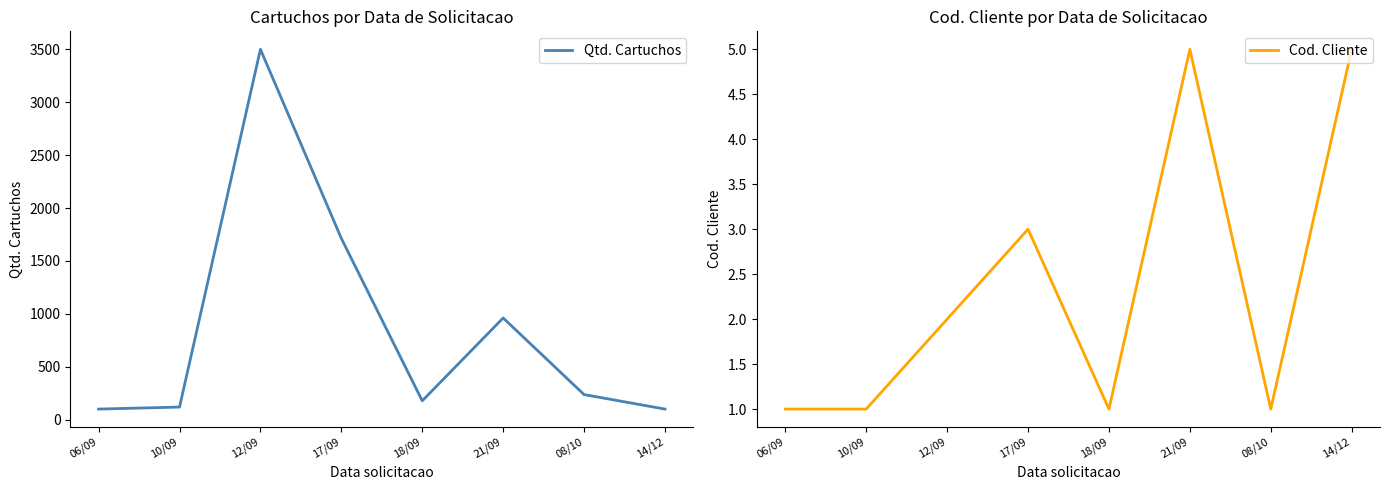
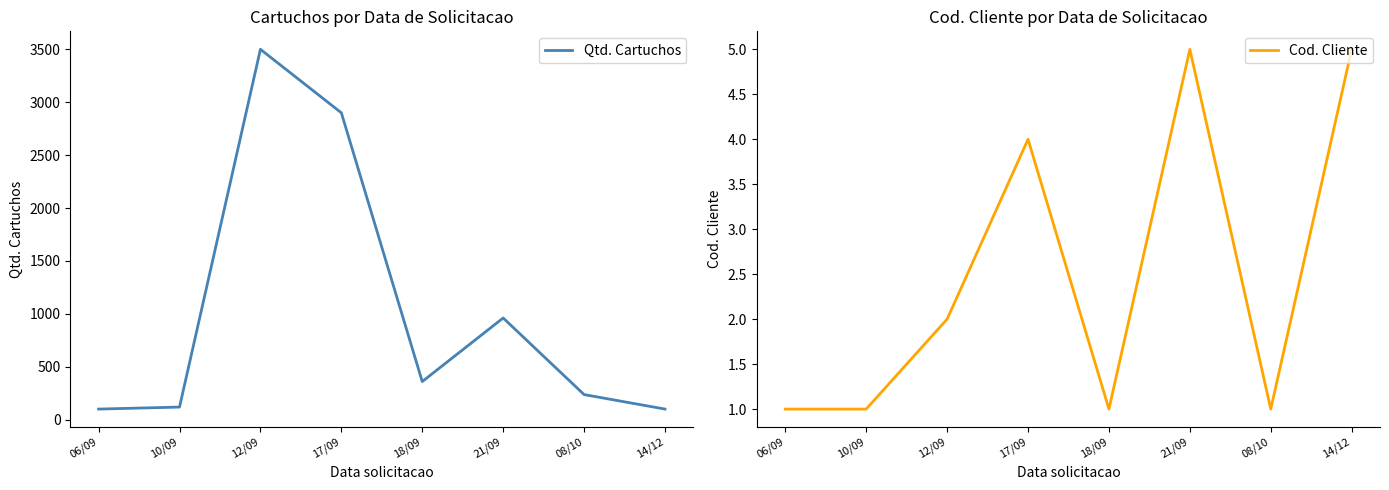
  {
    "Cartuchos por Data de Solicitacao": {
      "06/09": 100,
      "10/09": 120,
      "12/09": 3500,
-     "17/09": 1710,
-     "18/09": 180,
+     "17/09": 2900,
+     "18/09": 360,
      "21/09": 960,
      "08/10": 240,
      "14/12": 100
    },
    "Cod. Cliente por Data de Solicitacao": {
      "06/09": 1,
      "10/09": 1,
      "12/09": 2,
-     "17/09": 3,
+     "17/09": 4,
      "18/09": 1,
      "21/09": 5,
      "08/10": 1
    }
  }
